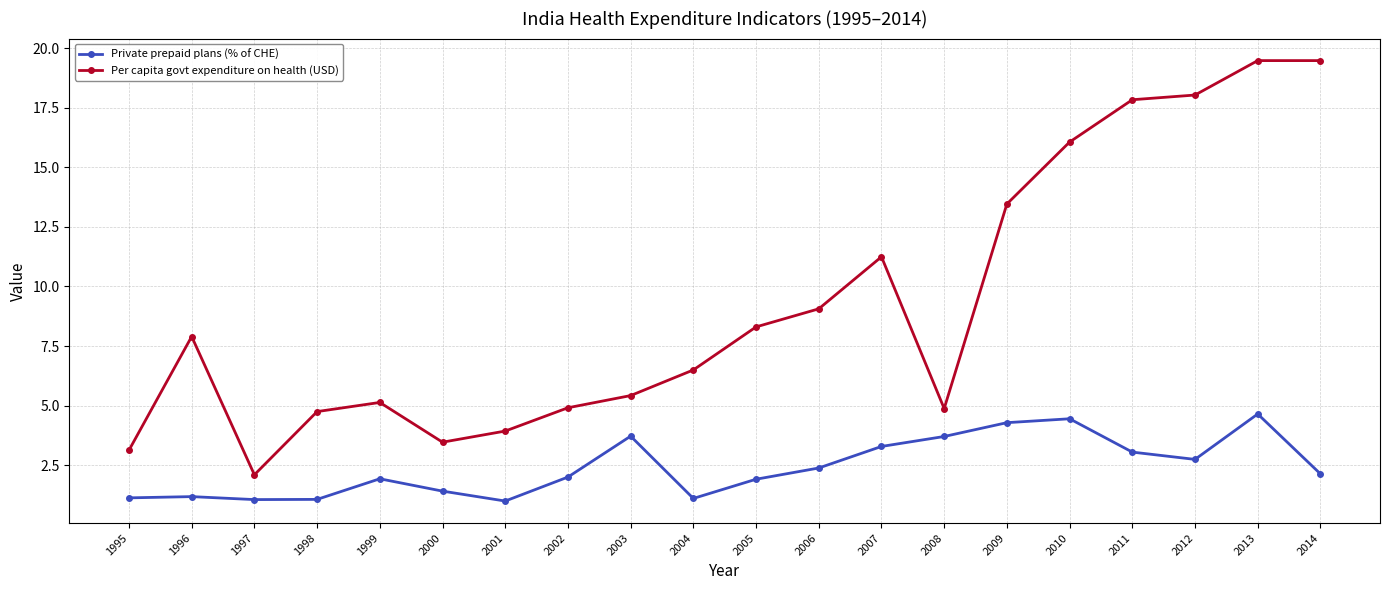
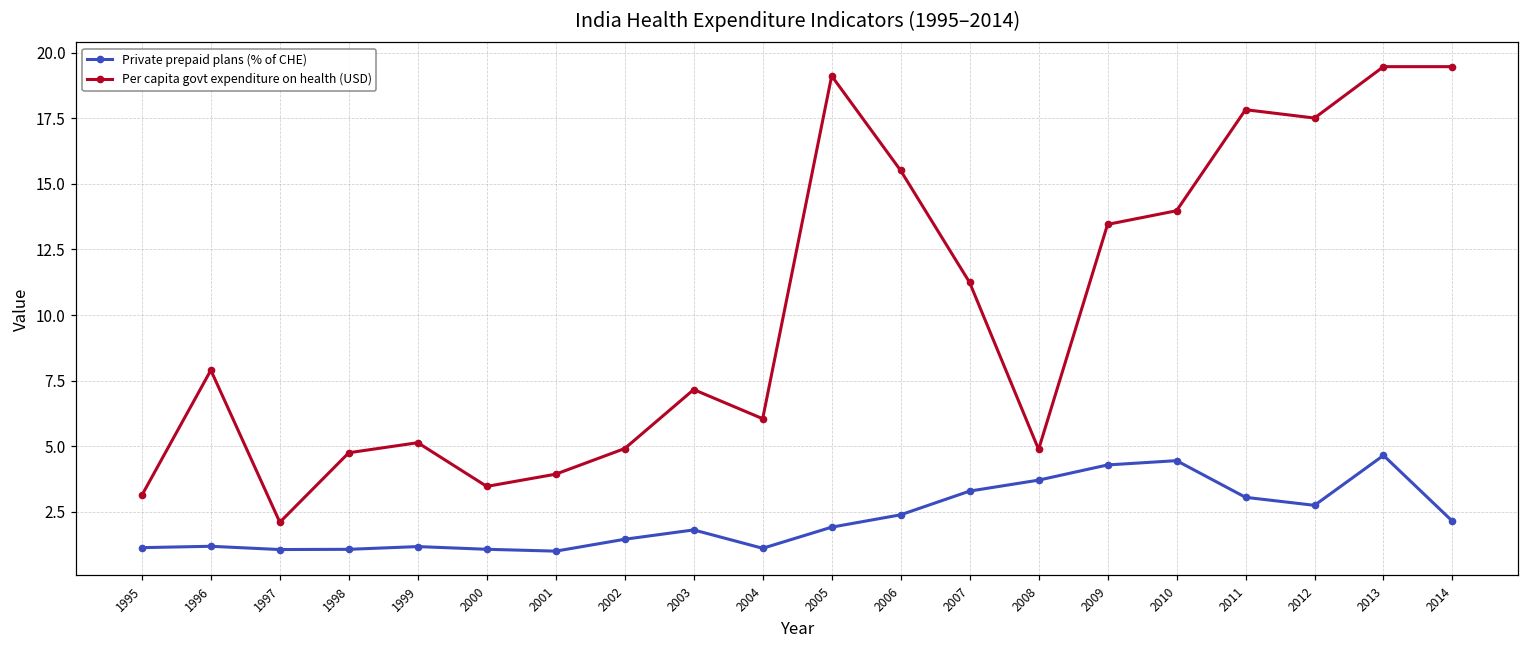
  {
    "Private prepaid plans (% of CHE)": {
      "1995": 1.1,
      "1996": 1.2,
      "1997": 1.1,
      "1998": 1.1,
-     "1999": 1.9,
-     "2000": 1.4,
+     "1999": 1.2,
+     "2000": 1.1,
      "2001": 1.0,
-     "2002": 2.0,
-     "2003": 3.7,
+     "2002": 1.4,
+     "2003": 1.8,
      "2004": 1.1,
      "2005": 1.9,
      "2006": 2.4,
      "2007": 3.3,
      "2008": 3.7,
      "2009": 4.3,
      "2010": 4.4,
      "2011": 3.0,
      "2012": 2.7,
      "2013": 4.6,
      "2014": 2.1
    },
    "Per capita govt expenditure on health (USD)": {
      "1995": 3.1,
      "1996": 7.9,
      "1997": 2.1,
      "1998": 4.7,
      "1999": 5.1,
      "2000": 3.5,
      "2001": 3.9,
      "2002": 4.9,
-     "2003": 5.4,
-     "2004": 6.5,
-     "2005": 8.3,
-     "2006": 9.1,
+     "2003": 7.2,
+     "2004": 6.0,
+     "2005": 19.1,
+     "2006": 15.5,
      "2007": 11.2,
      "2008": 4.9,
      "2009": 13.5,
-     "2010": 16.1,
+     "2010": 14.0,
      "2011": 17.8,
-     "2012": 18.0,
+     "2012": 17.5,
      "2013": 19.5,
      "2014": 19.5
    }
  }
